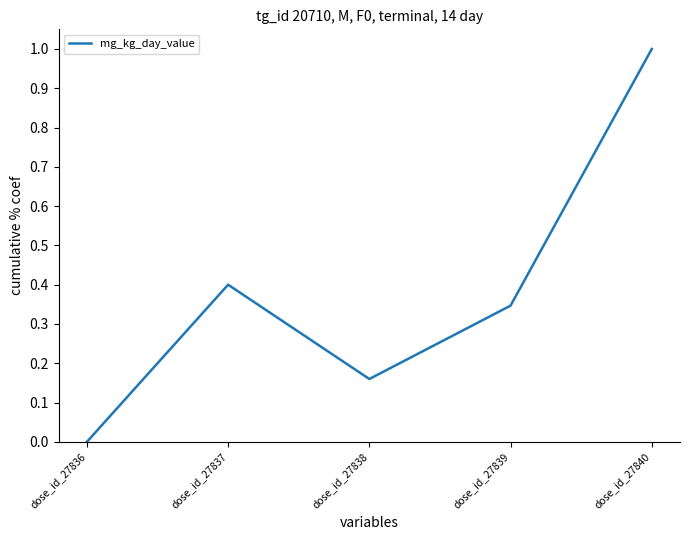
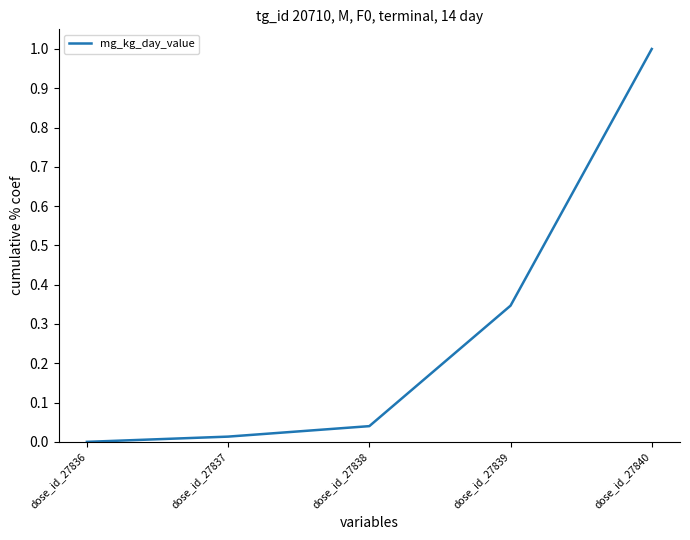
  {
    "dose_id_27836": 0.00,
-   "dose_id_27837": 0.40,
-   "dose_id_27838": 0.16,
+   "dose_id_27837": 0.01,
+   "dose_id_27838": 0.04,
    "dose_id_27839": 0.35,
    "dose_id_27840": 1.00
  }
